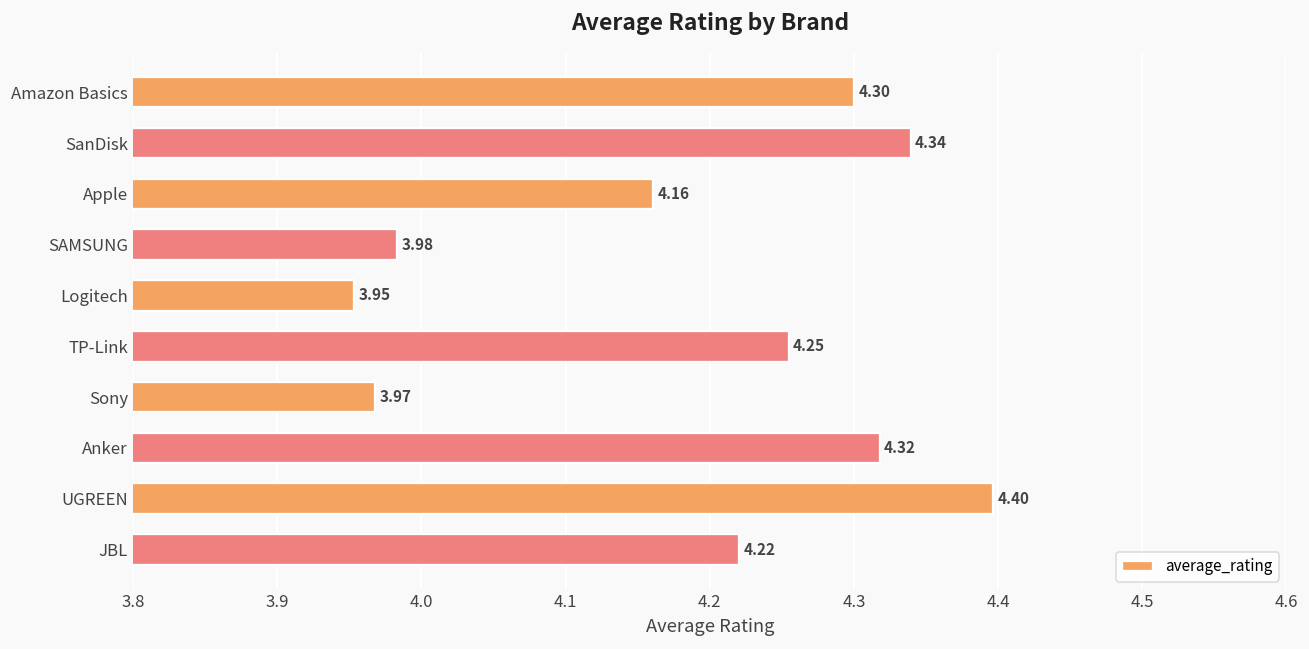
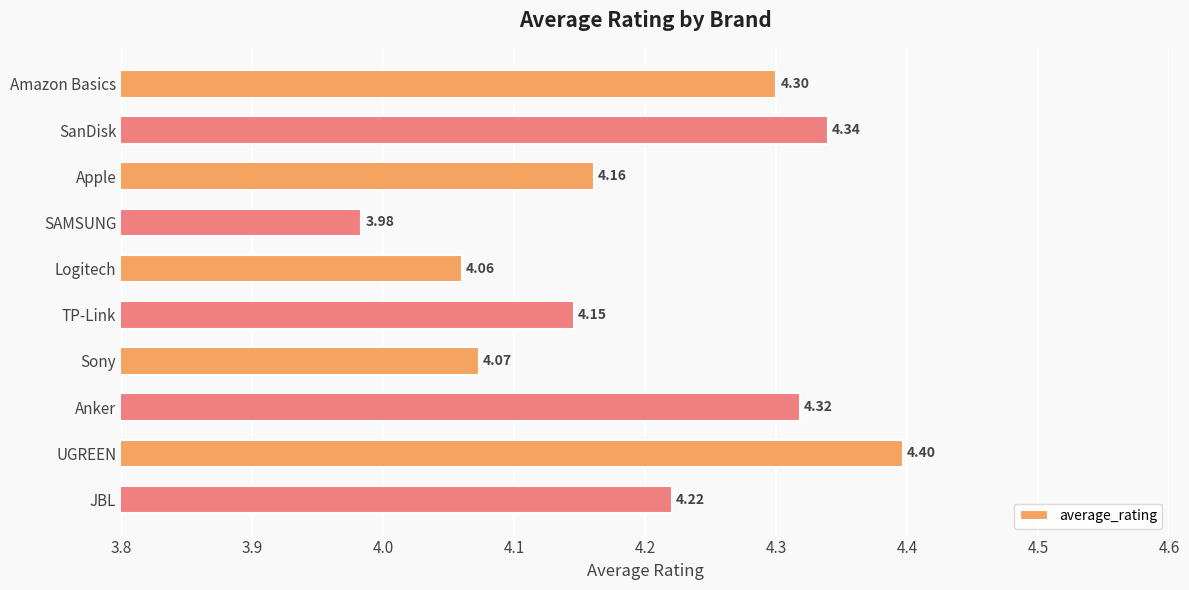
  {
    "Amazon Basics": 4.30,
    "SanDisk": 4.34,
    "Apple": 4.16,
    "SAMSUNG": 3.98,
-   "Logitech": 3.95,
-   "TP-Link": 4.25,
-   "Sony": 3.97,
+   "Logitech": 4.06,
+   "TP-Link": 4.15,
+   "Sony": 4.07,
    "Anker": 4.32,
    "UGREEN": 4.40,
    "JBL": 4.22
  }
